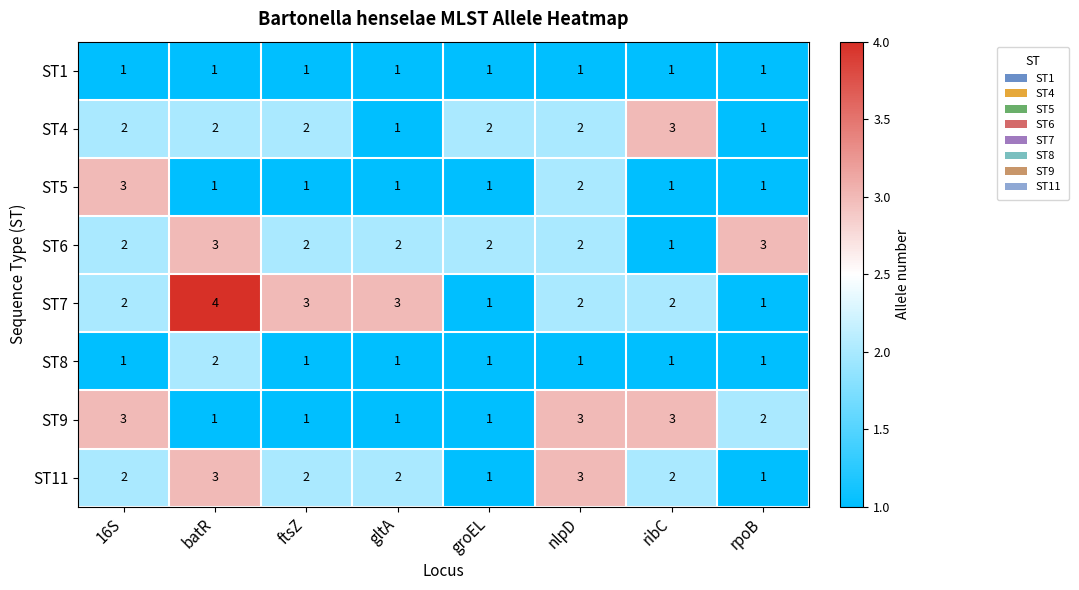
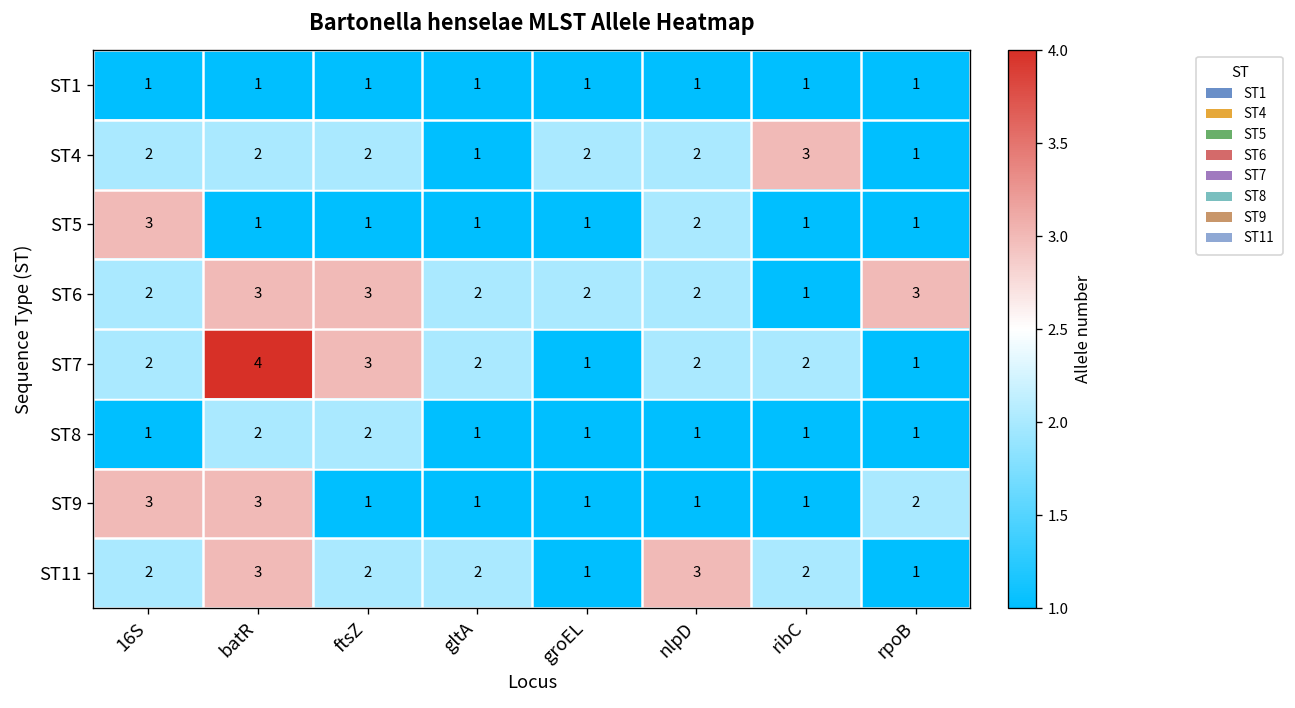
  {
    "ST1": {
      "16S": 1,
      "batR": 1,
      "ftsZ": 1,
      "gltA": 1,
      "groEL": 1,
      "nlpD": 1,
      "ribC": 1,
      "rpoB": 1
    },
    "ST4": {
      "16S": 2,
      "batR": 2,
      "ftsZ": 2,
      "gltA": 1,
      "groEL": 2,
      "nlpD": 2,
      "ribC": 3,
      "rpoB": 1
    },
    "ST5": {
      "16S": 3,
      "batR": 1,
      "ftsZ": 1,
      "gltA": 1,
      "groEL": 1,
      "nlpD": 2,
      "ribC": 1,
      "rpoB": 1
    },
    "ST6": {
      "16S": 2,
      "batR": 3,
-     "ftsZ": 2,
+     "ftsZ": 3,
      "gltA": 2,
      "groEL": 2,
      "nlpD": 2,
      "ribC": 1,
      "rpoB": 3
    },
    "ST7": {
      "16S": 2,
      "batR": 4,
      "ftsZ": 3,
-     "gltA": 3,
+     "gltA": 2,
      "groEL": 1,
      "nlpD": 2,
      "ribC": 2,
      "rpoB": 1
    },
    "ST8": {
      "16S": 1,
      "batR": 2,
-     "ftsZ": 1,
+     "ftsZ": 2,
      "gltA": 1,
      "groEL": 1,
      "nlpD": 1,
      "ribC": 1,
      "rpoB": 1
    },
    "ST9": {
      "16S": 3,
-     "batR": 1,
+     "batR": 3,
      "ftsZ": 1,
      "gltA": 1,
      "groEL": 1,
-     "nlpD": 3,
-     "ribC": 3,
+     "nlpD": 1,
+     "ribC": 1,
      "rpoB": 2
    },
    "ST11": {
      "16S": 2,
      "batR": 3,
      "ftsZ": 2,
      "gltA": 2,
      "groEL": 1,
      "nlpD": 3,
      "ribC": 2,
      "rpoB": 1
    }
  }
